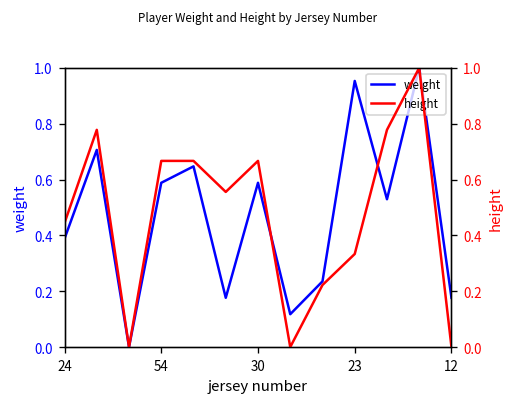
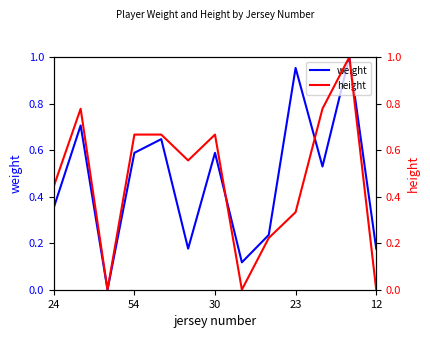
  {
    "weight": {
-     "24": 0.39,
+     "24": 0.35,
      "54": 0.59,
      "30": 0.59,
      "23": 0.95,
      "12": 0.18
    },
    "height": {
      "24": 0.44,
      "54": 0.67,
      "30": 0.67,
      "23": 0.33,
      "12": 0.00
    }
  }
